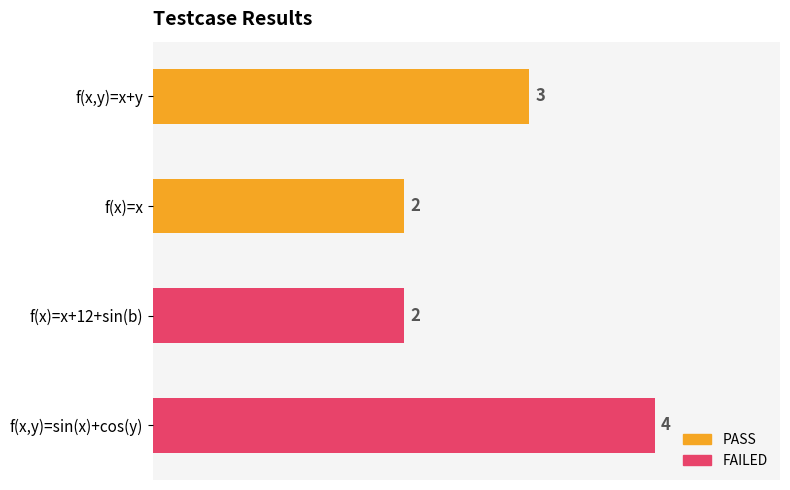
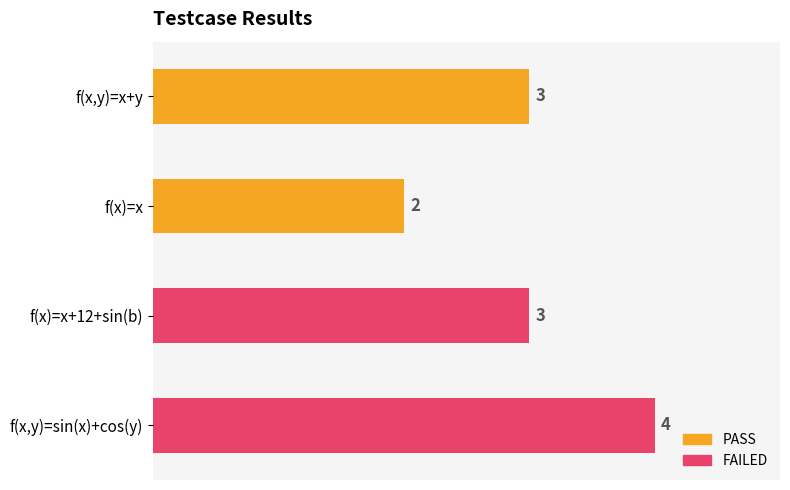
  {
    "f(x,y)=x+y": 3,
    "f(x)=x": 2,
-   "f(x)=x+12+sin(b)": 2,
+   "f(x)=x+12+sin(b)": 3,
    "f(x,y)=sin(x)+cos(y)": 4
  }
